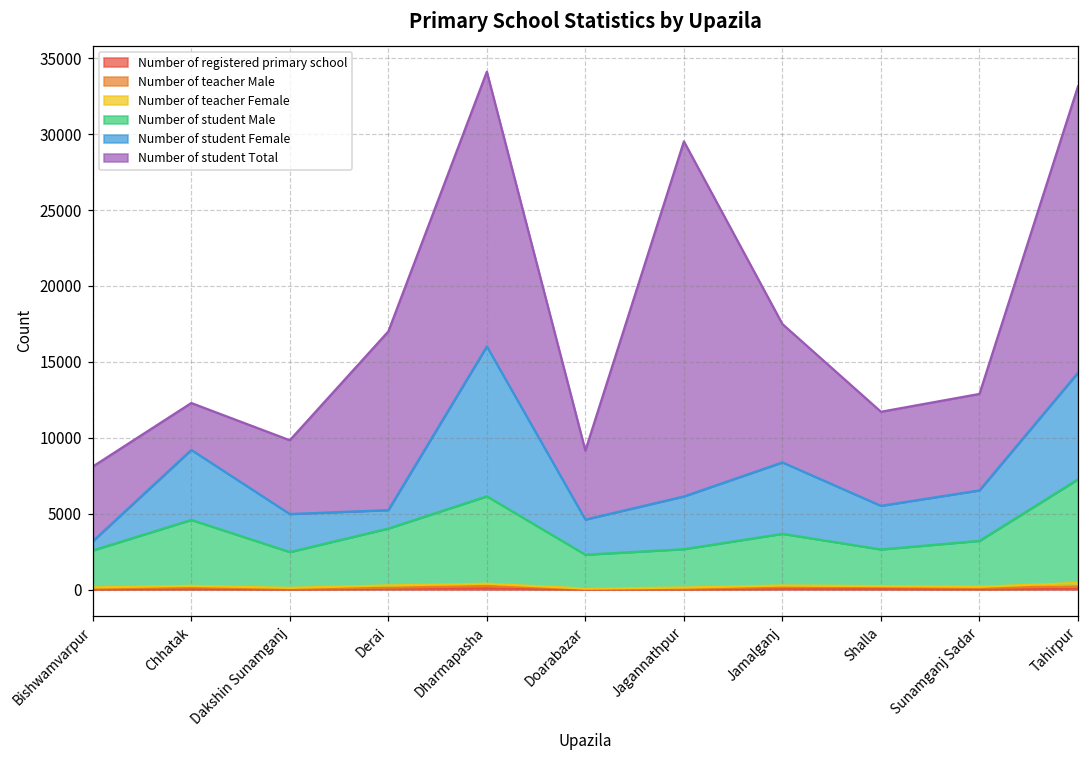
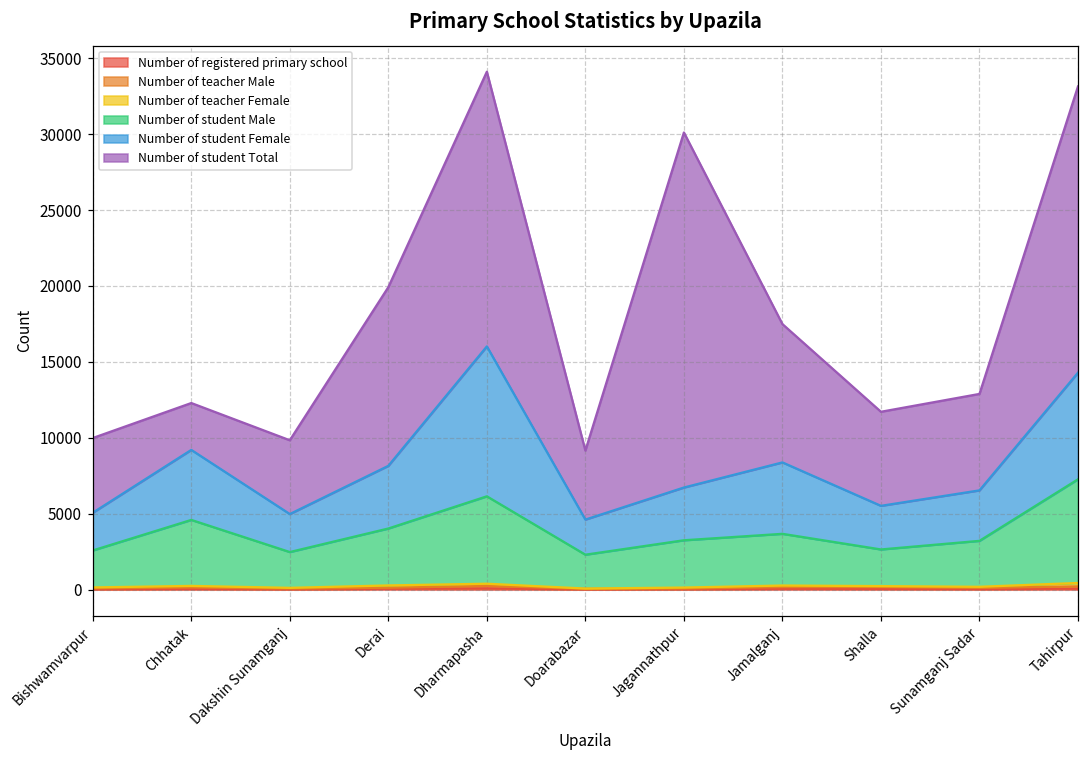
  {
    "Number of teacher Female": {
      "Tahirpur": 200
    },
    "Number of student Male": {
      "Bishwamvarpur": 2400,
      "Chhatak": 4300,
      "Dakshin Sunamganj": 2400,
      "Derai": 3700,
      "Dharmapasha": 5800,
      "Doarabazar": 2200,
-     "Jagannathpur": 2500,
+     "Jagannathpur": 3100,
      "Jamalganj": 3400,
      "Shalla": 2400,
      "Sunamganj Sadar": 3000,
      "Tahirpur": 6800
    },
    "Number of student Female": {
-     "Bishwamvarpur": 600,
+     "Bishwamvarpur": 2500,
      "Chhatak": 4600,
      "Dakshin Sunamganj": 2500,
-     "Derai": 1200,
+     "Derai": 4100,
      "Dharmapasha": 9900,
      "Doarabazar": 2300,
      "Jagannathpur": 3500,
      "Jamalganj": 4700,
      "Shalla": 2900,
      "Sunamganj Sadar": 3300,
      "Tahirpur": 7000
    },
    "Number of student Total": {
      "Bishwamvarpur": 4900,
      "Chhatak": 3100,
      "Dakshin Sunamganj": 4900,
      "Derai": 11800,
      "Dharmapasha": 18100,
      "Doarabazar": 4500,
      "Jagannathpur": 23400,
      "Jamalganj": 9100,
      "Shalla": 6200,
      "Sunamganj Sadar": 6400,
      "Tahirpur": 18800
    }
  }
